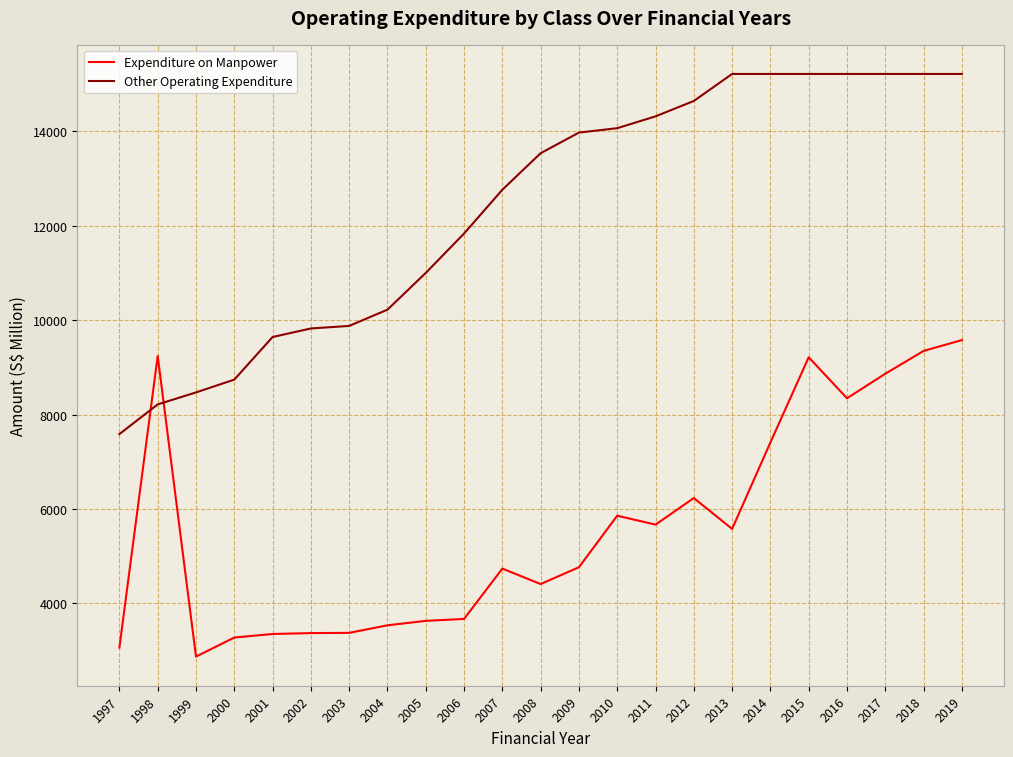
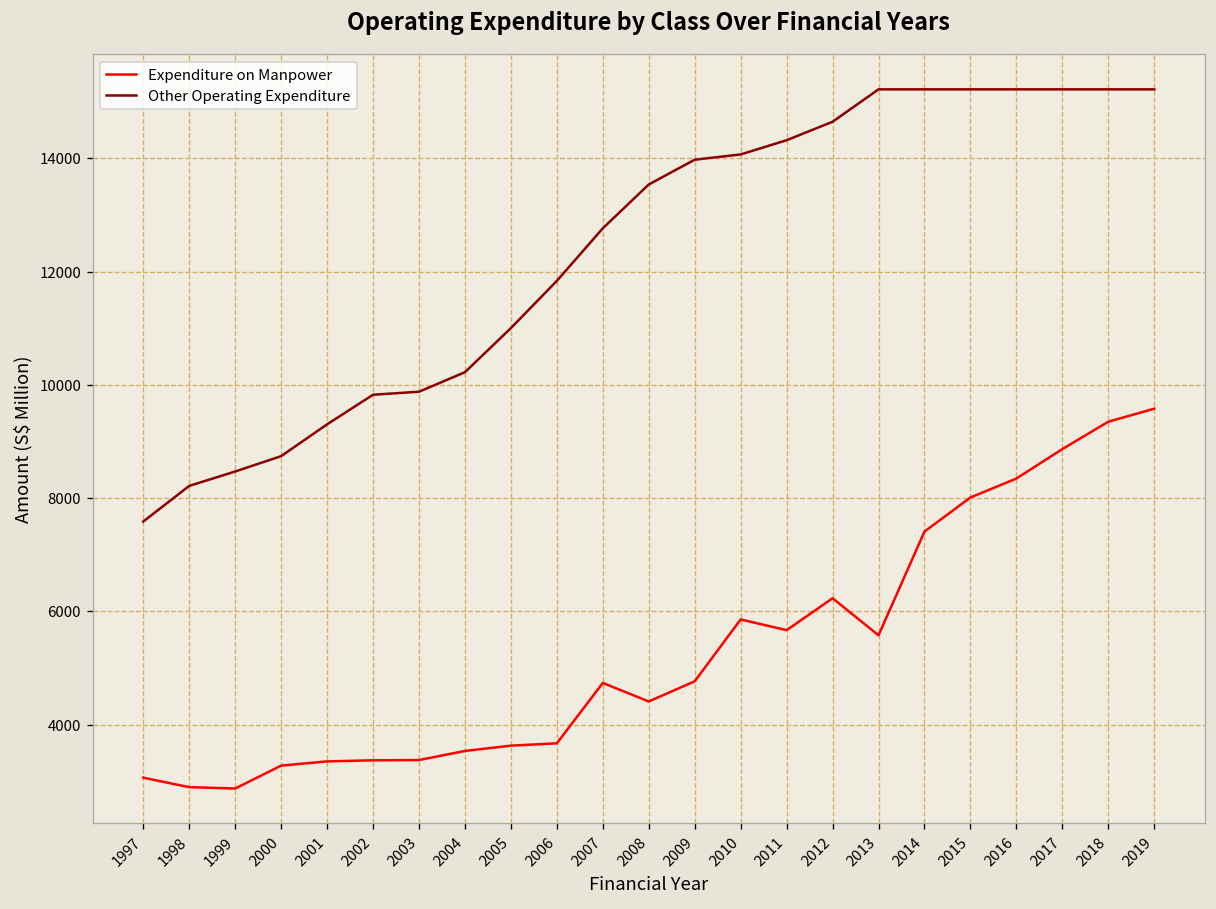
  {
    "Expenditure on Manpower": {
      "1997": 3100,
-     "1998": 9200,
+     "1998": 2900,
      "1999": 2900,
      "2000": 3300,
      "2001": 3400,
      "2002": 3400,
      "2003": 3400,
      "2004": 3500,
      "2005": 3600,
      "2006": 3700,
      "2007": 4700,
      "2008": 4400,
      "2009": 4800,
      "2010": 5900,
      "2011": 5700,
      "2012": 6200,
      "2013": 5600,
      "2014": 7400,
-     "2015": 9200,
+     "2015": 8000,
      "2016": 8300,
      "2017": 8900,
      "2018": 9300,
      "2019": 9600
    },
    "Other Operating Expenditure": {
      "1997": 7600,
      "1998": 8200,
      "1999": 8500,
      "2000": 8700,
-     "2001": 9600,
+     "2001": 9300,
      "2002": 9800,
      "2003": 9900,
      "2004": 10200,
      "2005": 11000,
      "2006": 11800,
      "2007": 12800,
      "2008": 13500,
      "2009": 14000,
      "2010": 14100,
      "2011": 14300,
      "2012": 14600,
      "2013": 15200,
      "2014": 15200,
      "2015": 15200,
      "2016": 15200,
      "2017": 15200,
      "2018": 15200,
      "2019": 15200
    }
  }
